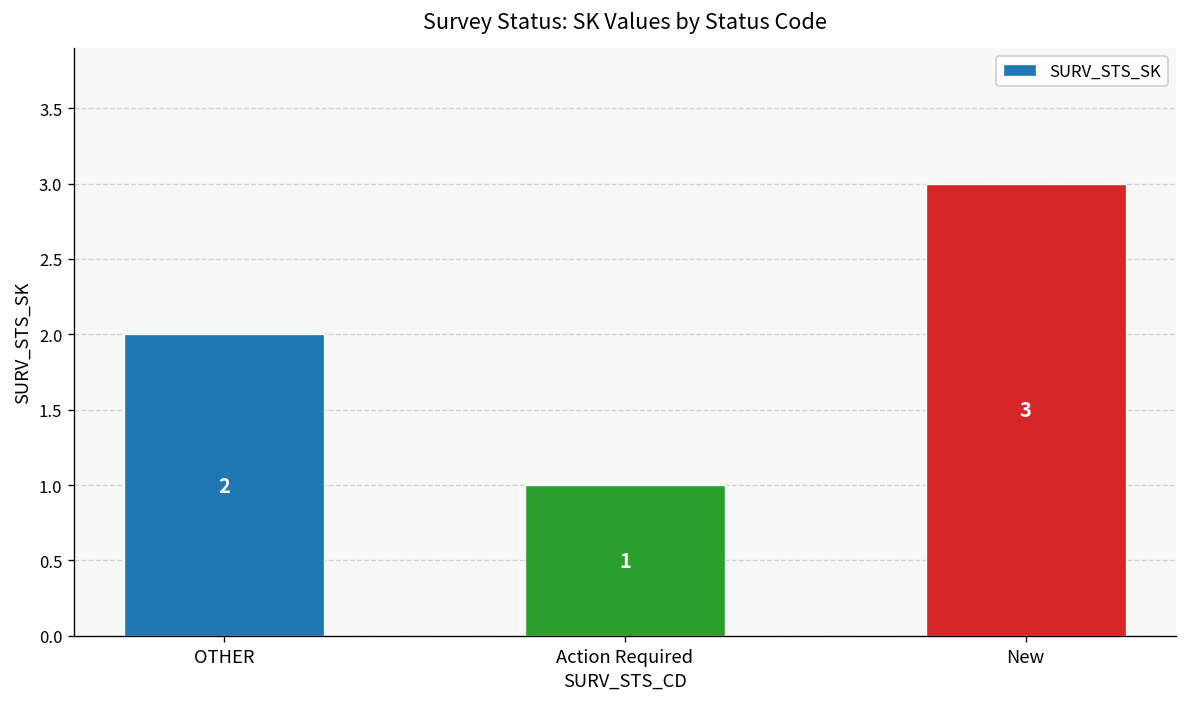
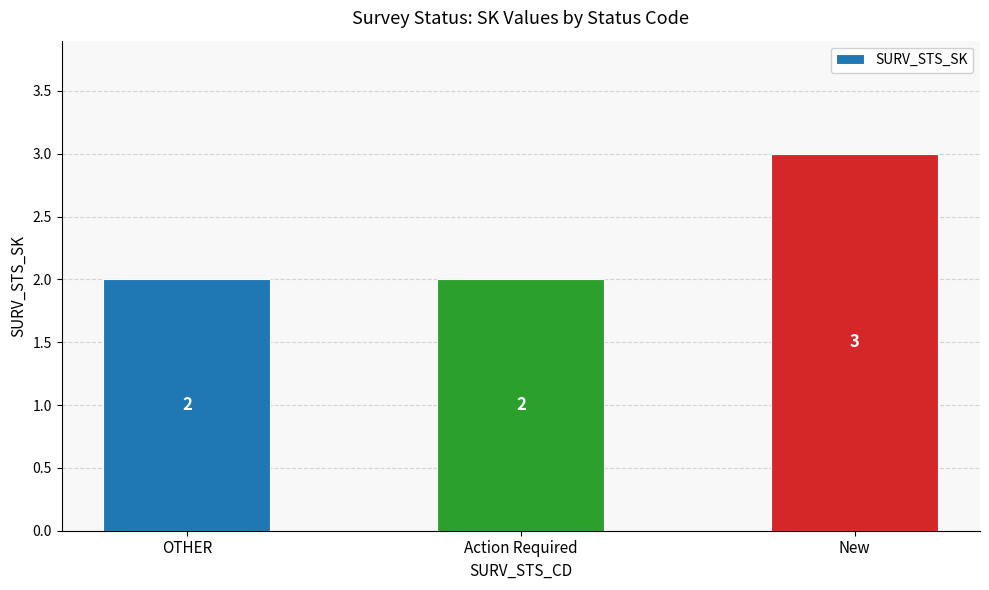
  {
    "OTHER": 2,
-   "Action Required": 1,
+   "Action Required": 2,
    "New": 3
  }
